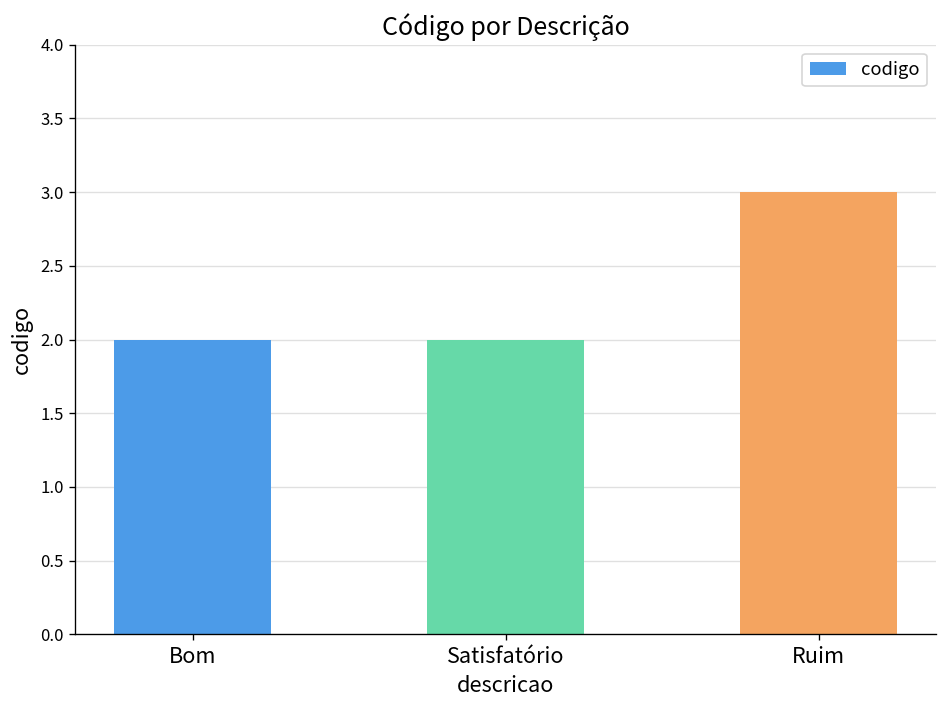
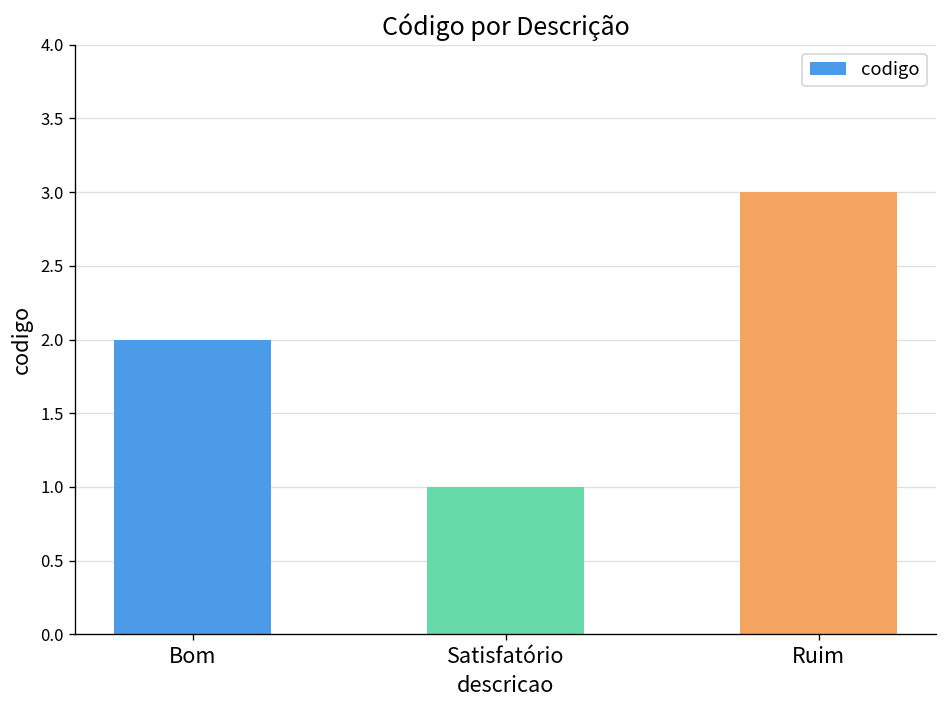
  {
    "Bom": 2,
-   "Satisfatório": 2,
+   "Satisfatório": 1,
    "Ruim": 3
  }
